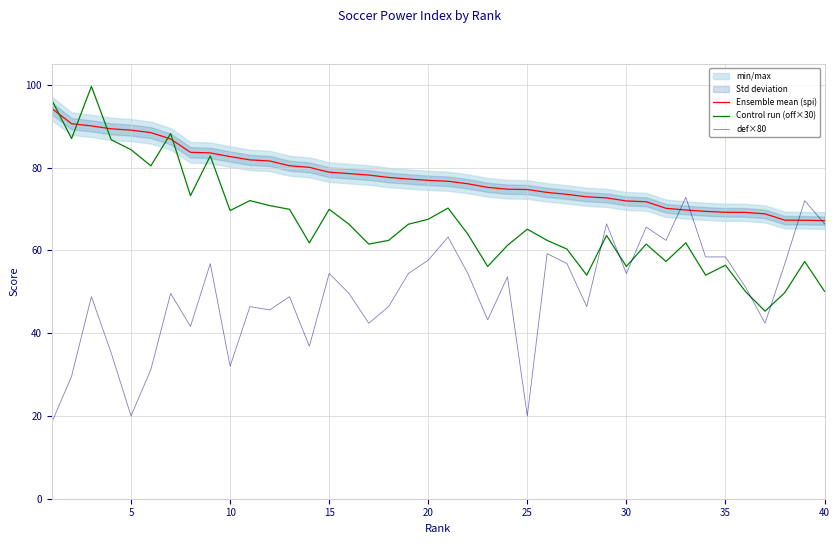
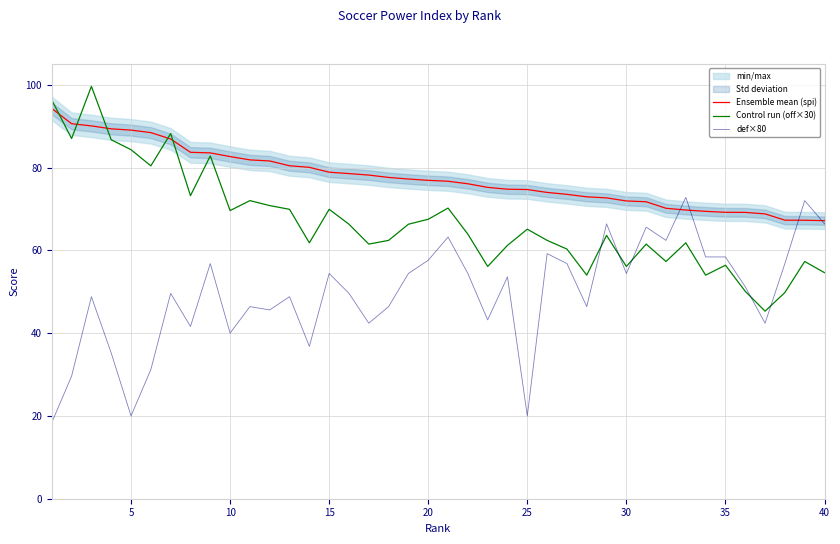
  {
    "Ensemble mean (spi)": {
      "5": 89,
      "10": 83,
      "15": 79,
      "20": 77,
      "25": 75,
      "30": 72,
      "35": 69,
      "40": 67
    },
    "Control run (off×30)": {
      "5": 84,
      "10": 70,
      "15": 70,
      "20": 68,
      "25": 65,
      "30": 56,
      "35": 56,
-     "40": 50
+     "40": 55
    },
    "def×80": {
      "5": 20,
-     "10": 32,
+     "10": 40,
      "15": 54,
      "20": 58,
      "25": 20,
      "30": 54,
      "35": 58,
      "40": 66
    }
  }
